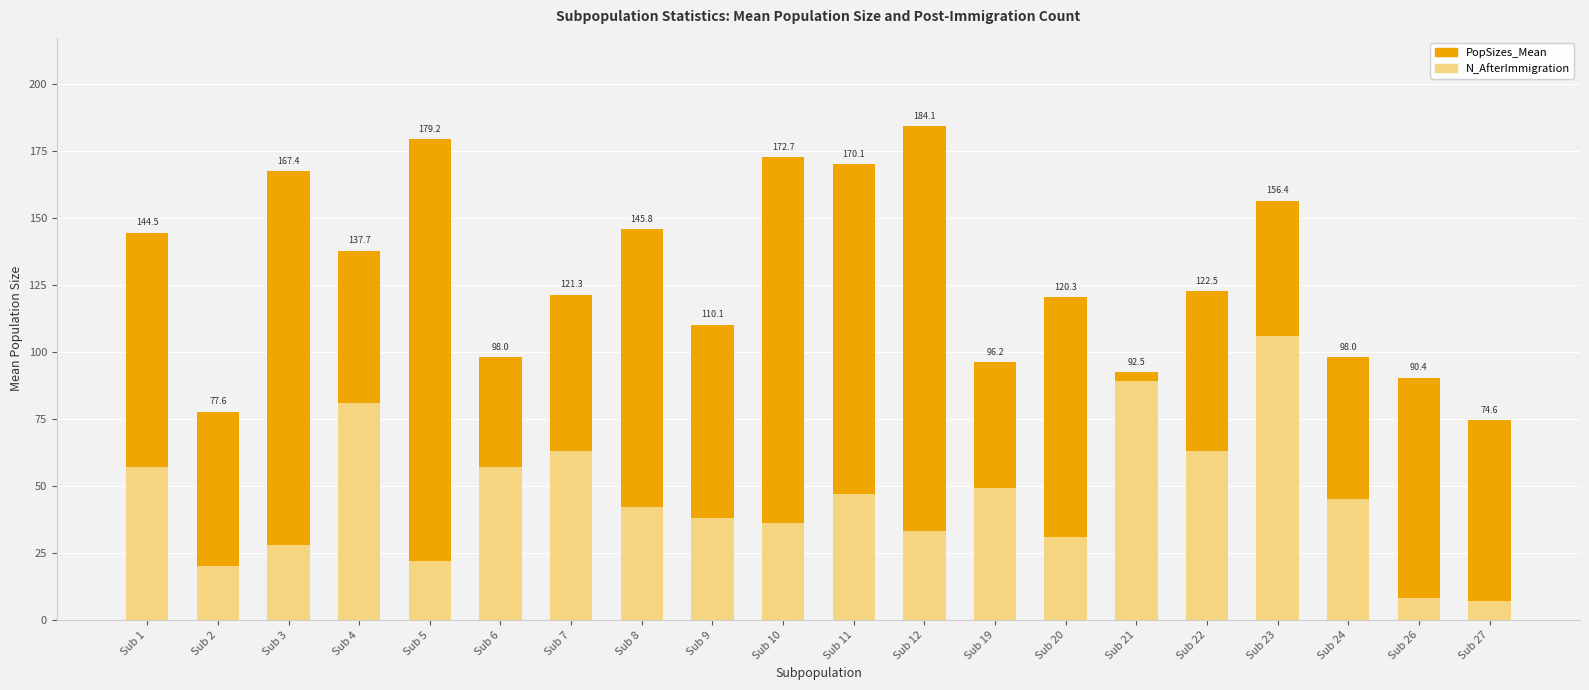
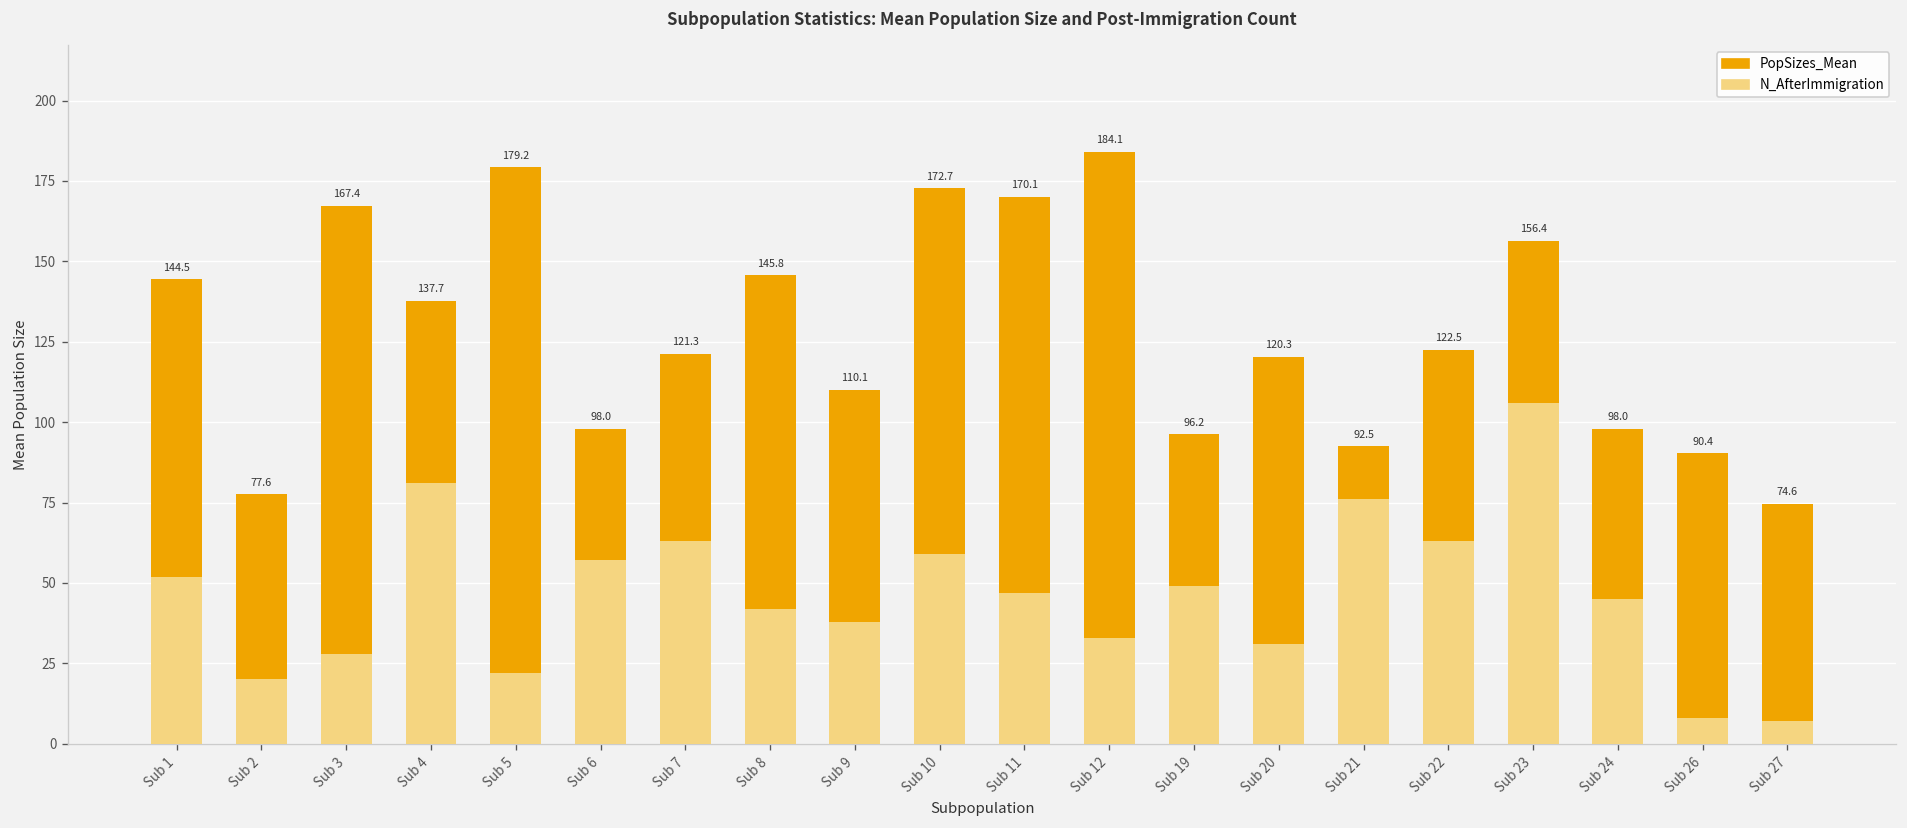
  {
    "PopSizes_Mean": {
      "Sub 1": 144.5,
      "Sub 2": 77.6,
      "Sub 3": 167.4,
      "Sub 4": 137.7,
      "Sub 5": 179.2,
      "Sub 6": 98.0,
      "Sub 7": 121.3,
      "Sub 8": 145.8,
      "Sub 9": 110.1,
      "Sub 10": 172.7,
      "Sub 11": 170.1,
      "Sub 12": 184.1,
      "Sub 19": 96.2,
      "Sub 20": 120.3,
      "Sub 21": 92.5,
      "Sub 22": 122.5,
      "Sub 23": 156.4,
      "Sub 24": 98.0,
      "Sub 26": 90.4,
      "Sub 27": 74.6
    },
    "N_AfterImmigration": {
-     "Sub 1": 57,
-     "Sub 10": 36,
-     "Sub 21": 89
+     "Sub 1": 52,
+     "Sub 10": 59,
+     "Sub 21": 76
    }
  }
